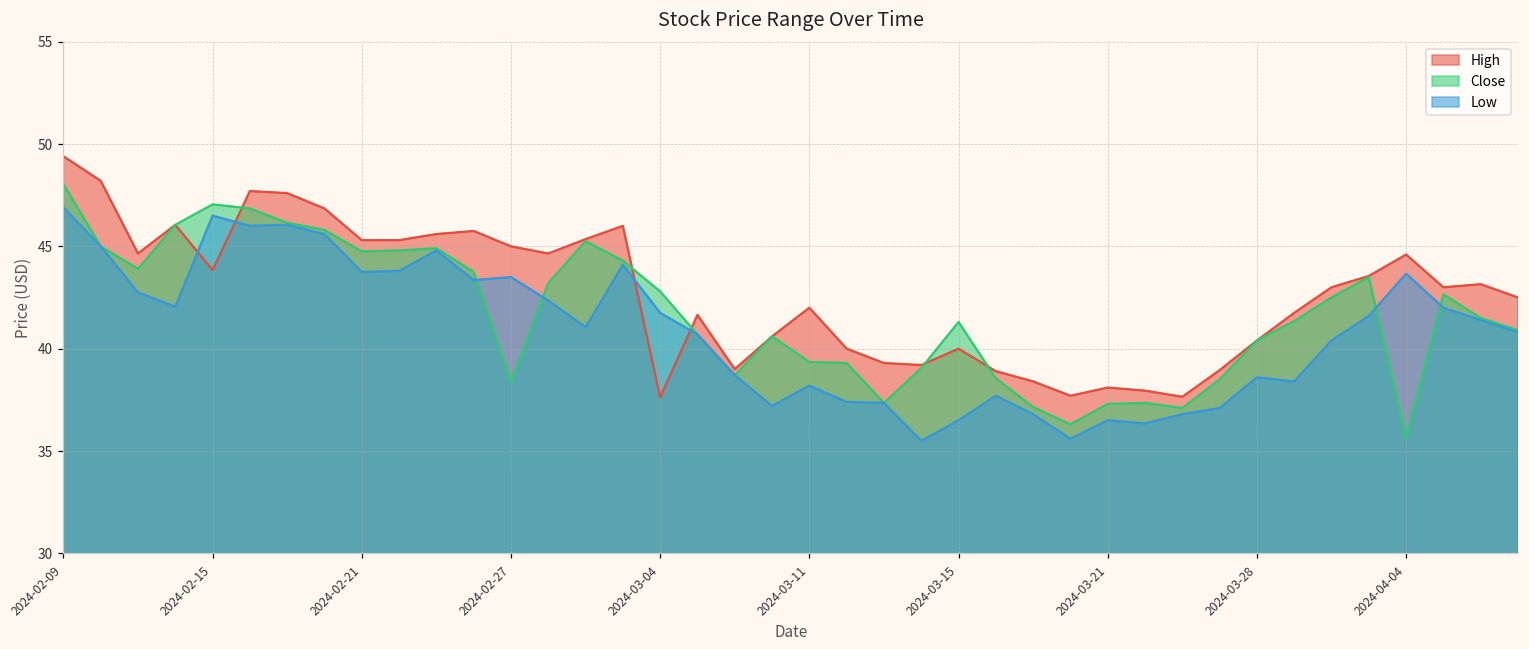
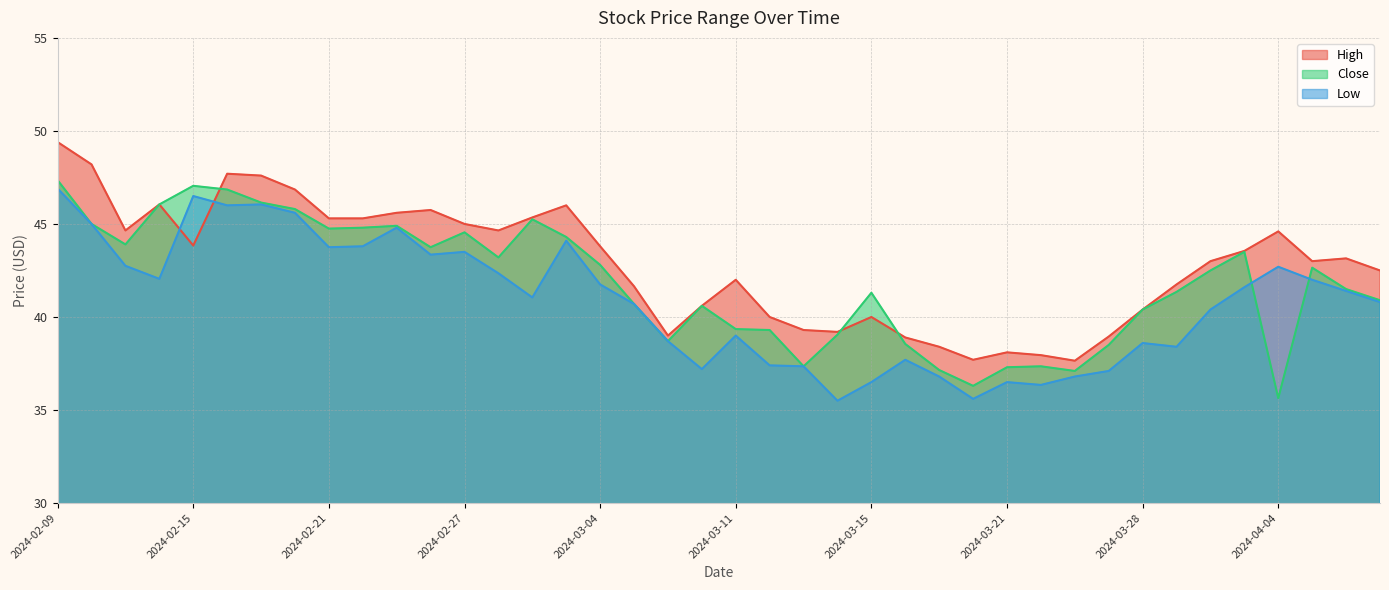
  {
    "High": {
      "2024-02-09": 49.4,
      "2024-02-15": 43.8,
      "2024-02-21": 45.3,
      "2024-02-27": 45.0,
-     "2024-03-04": 37.6,
+     "2024-03-04": 43.8,
      "2024-03-11": 42.0,
      "2024-03-15": 40.0,
      "2024-03-21": 38.1,
      "2024-04-04": 44.6
    },
    "Close": {
-     "2024-02-09": 48.0,
+     "2024-02-09": 47.3,
      "2024-02-15": 47.0,
      "2024-02-21": 44.8,
-     "2024-02-27": 38.4,
+     "2024-02-27": 44.5,
      "2024-03-04": 42.8,
      "2024-03-11": 39.3,
      "2024-03-15": 41.3,
      "2024-03-21": 37.3,
      "2024-04-04": 35.6
    },
    "Low": {
      "2024-02-09": 46.9,
      "2024-02-15": 46.5,
      "2024-02-21": 43.8,
      "2024-02-27": 43.5,
      "2024-03-04": 41.8,
-     "2024-03-11": 38.2,
+     "2024-03-11": 39.0,
      "2024-03-15": 36.5,
      "2024-03-21": 36.5,
      "2024-03-28": 38.6,
-     "2024-04-04": 43.7
+     "2024-04-04": 42.7
    }
  }
